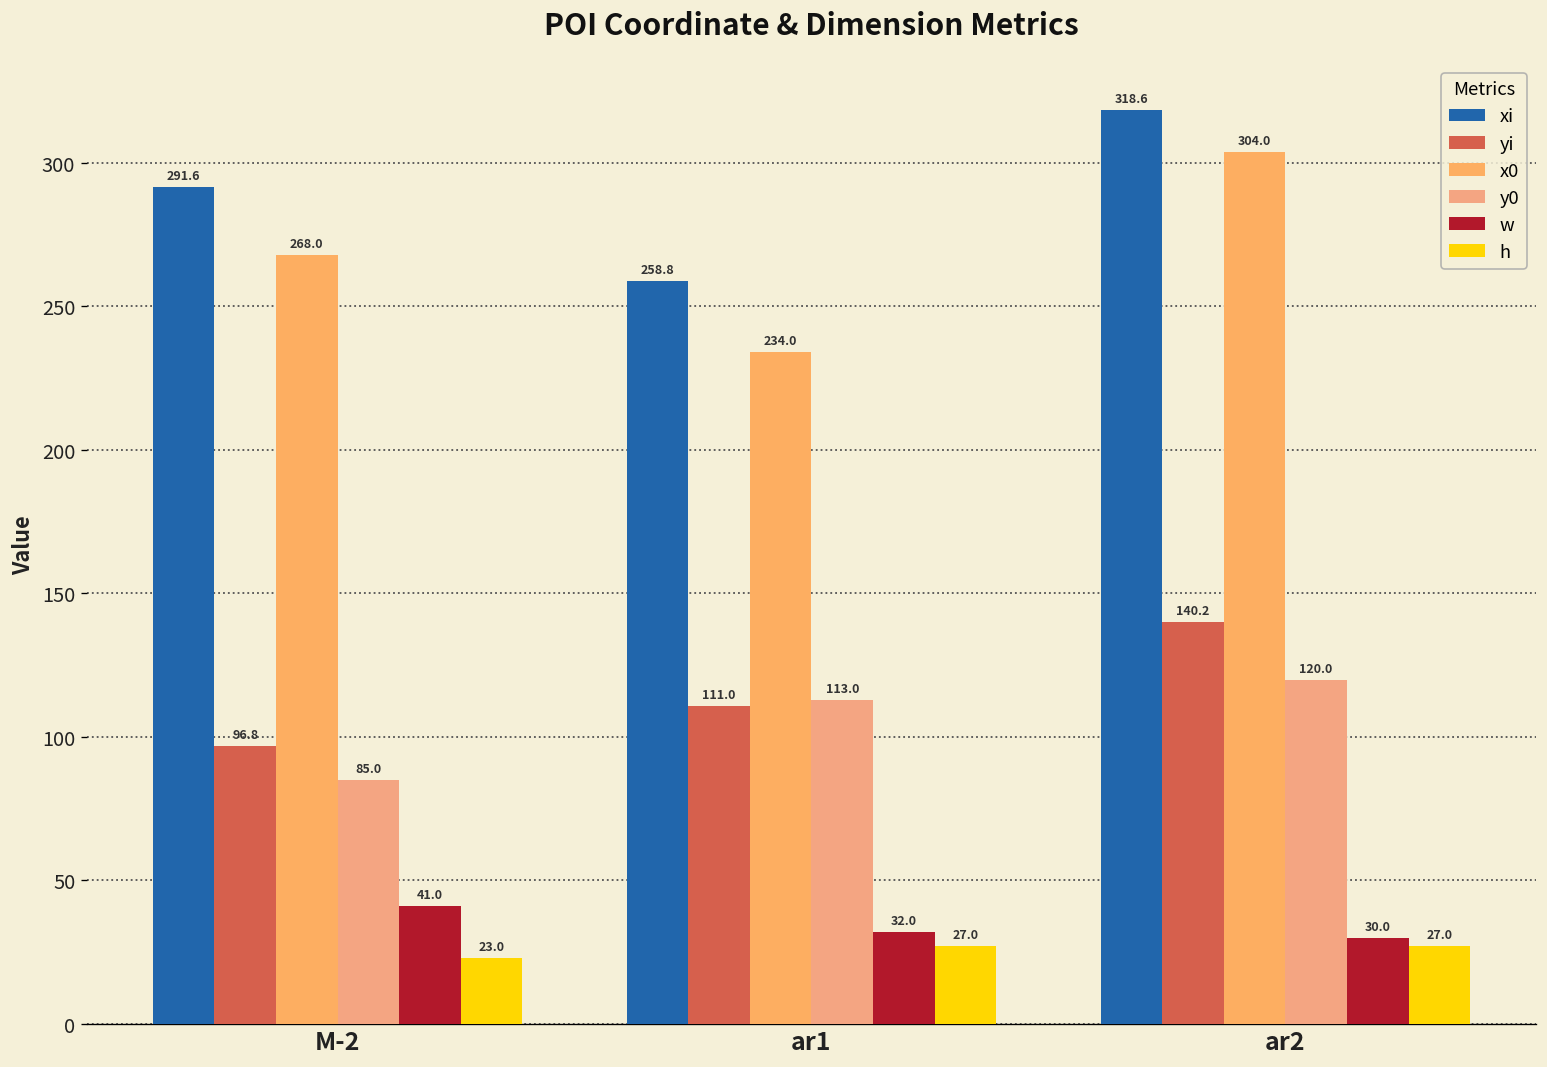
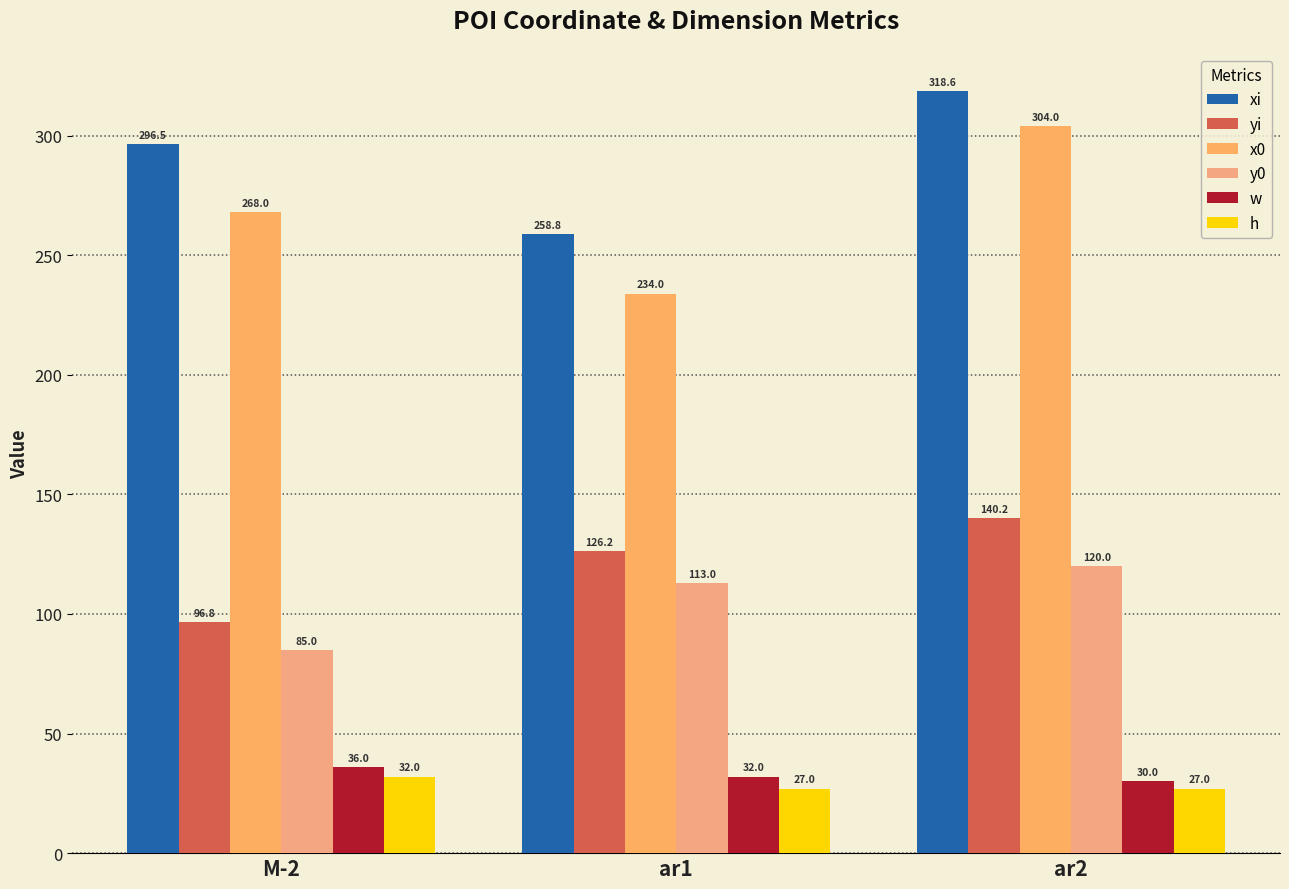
  {
    "xi": {
-     "M-2": 291.6,
+     "M-2": 296.5,
      "ar1": 258.8,
      "ar2": 318.6
    },
    "yi": {
      "M-2": 96.8,
-     "ar1": 111.0,
+     "ar1": 126.2,
      "ar2": 140.2
    },
    "w": {
-     "M-2": 41.0,
+     "M-2": 36.0,
      "ar1": 32.0,
      "ar2": 30.0
    },
    "h": {
-     "M-2": 23.0,
+     "M-2": 32.0,
      "ar1": 27.0,
      "ar2": 27.0
    }
  }
